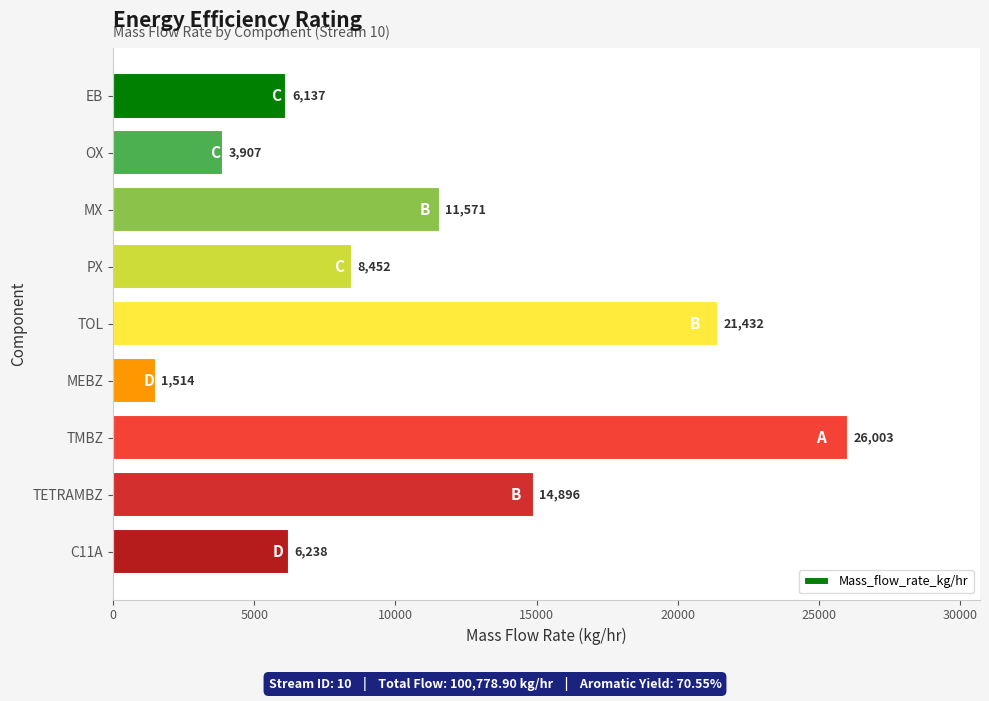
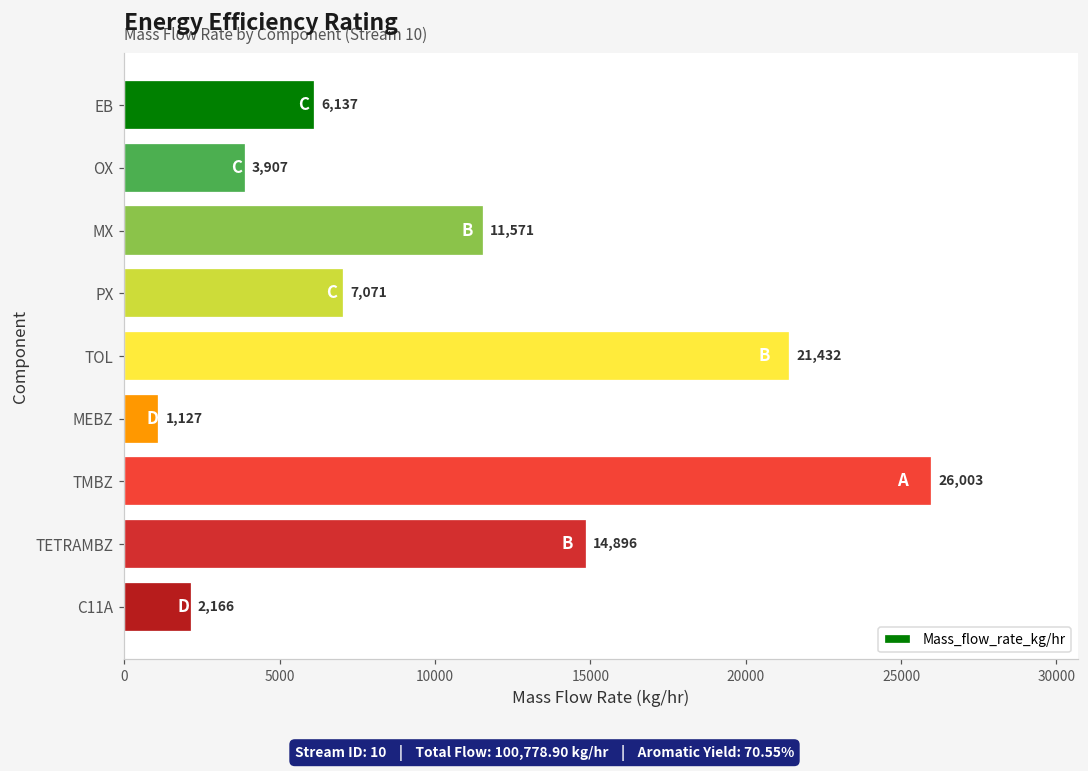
  {
    "EB": "6,137",
    "OX": "3,907",
    "MX": "11,571",
-   "PX": "8,452",
+   "PX": "7,071",
    "TOL": "21,432",
-   "MEBZ": "1,514",
+   "MEBZ": "1,127",
    "TMBZ": "26,003",
    "TETRAMBZ": "14,896",
-   "C11A": "6,238"
+   "C11A": "2,166"
  }
